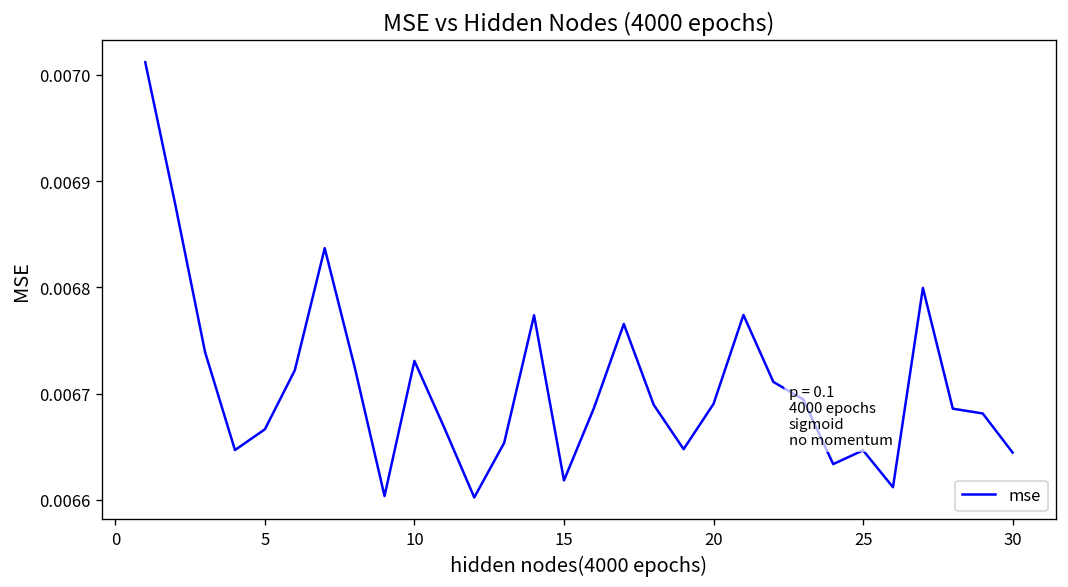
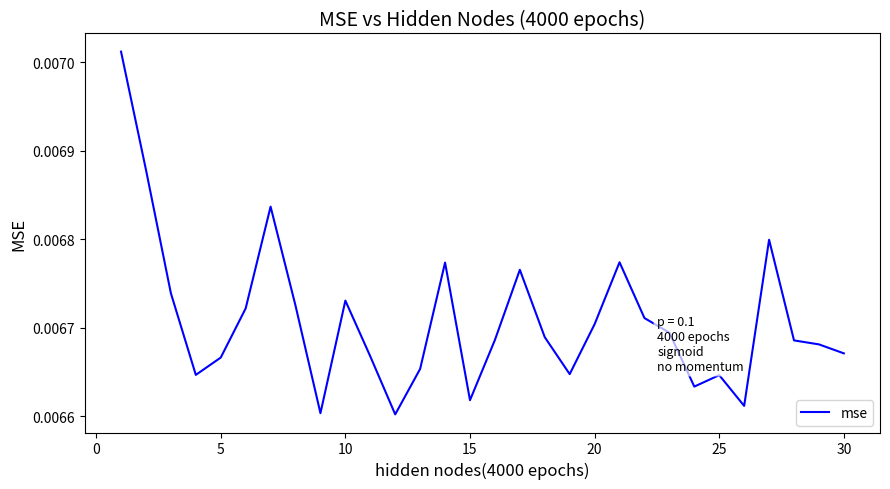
  {
    "5": 0.00667,
    "10": 0.00673,
    "15": 0.00662,
-   "20": 0.00669,
-   "30": 0.00664
+   "20": 0.00670,
+   "30": 0.00667
  }
